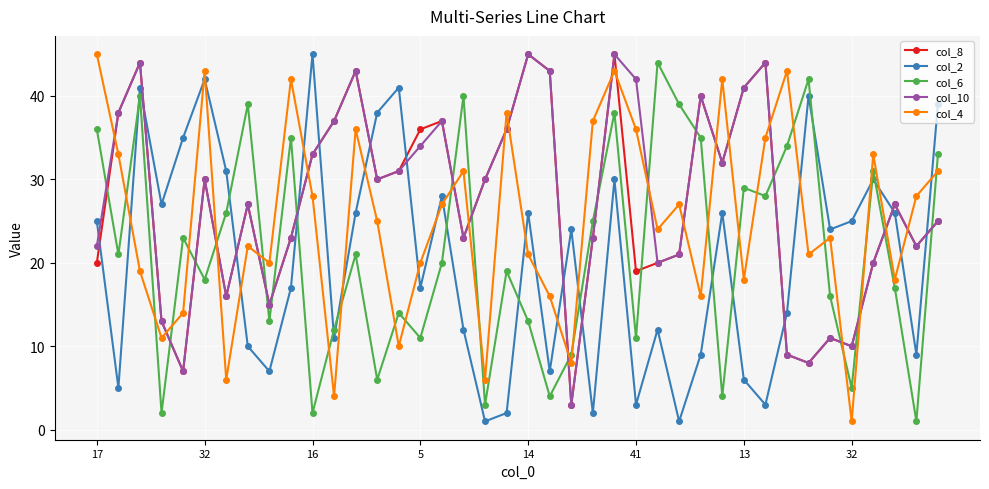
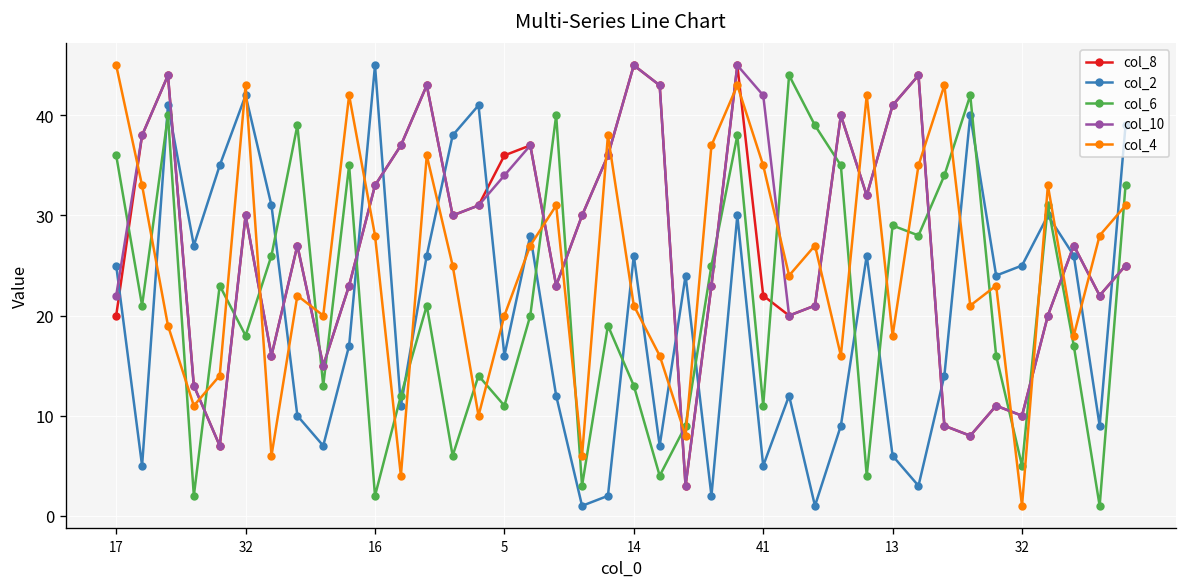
  {
    "col_8": {
      "5": 36,
-     "41": 19
+     "41": 22
    },
    "col_2": {
-     "5": 17,
-     "41": 3
+     "5": 16,
+     "41": 5
    },
    "col_6": {
      "5": 11,
      "41": 11
    },
    "col_10": {
      "5": 34,
      "41": 42
    },
    "col_4": {
      "5": 20,
-     "41": 36
+     "41": 35
    }
  }
